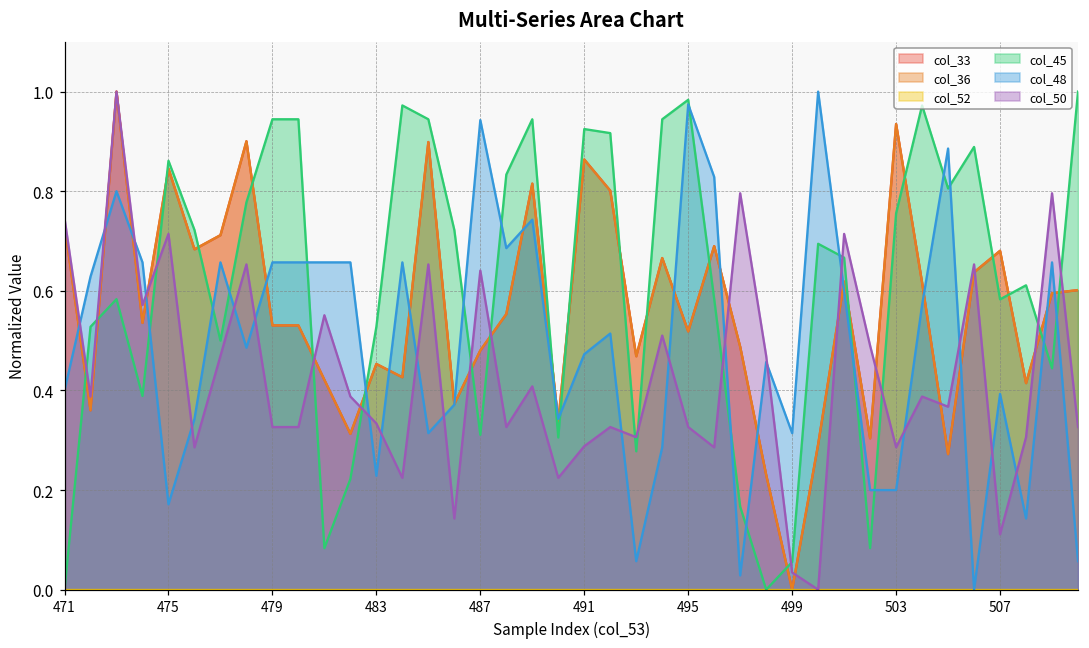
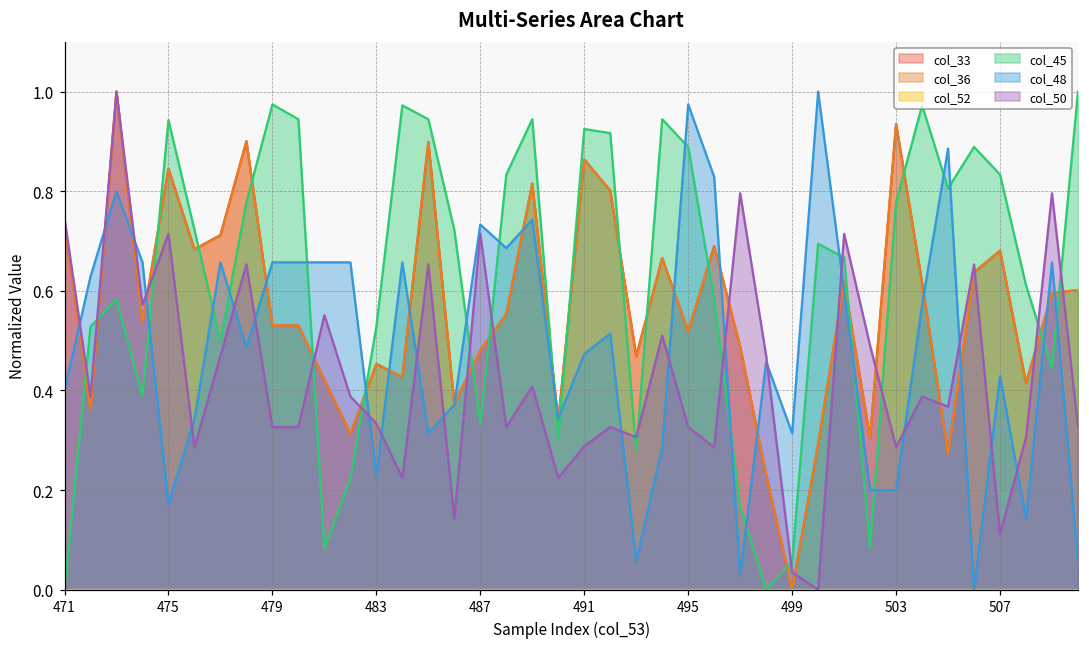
  {
    "col_45": {
-     "475": 0.86,
-     "479": 0.94,
+     "475": 0.94,
+     "479": 0.97,
      "483": 0.53,
-     "487": 0.31,
+     "487": 0.33,
      "491": 0.92,
-     "495": 0.98,
+     "495": 0.89,
      "499": 0.06,
-     "503": 0.76,
-     "507": 0.58
+     "503": 0.78,
+     "507": 0.83
    },
    "col_48": {
      "471": 0.40,
      "475": 0.17,
      "479": 0.66,
      "483": 0.23,
-     "487": 0.94,
+     "487": 0.73,
      "491": 0.47,
      "495": 0.97,
      "499": 0.31,
      "503": 0.20,
-     "507": 0.39
+     "507": 0.43
    },
    "col_50": {
      "471": 0.75,
      "475": 0.71,
      "479": 0.33,
      "483": 0.33,
-     "487": 0.64,
+     "487": 0.71,
      "491": 0.29,
      "495": 0.33,
      "499": 0.03,
      "503": 0.29,
      "507": 0.11
    }
  }
